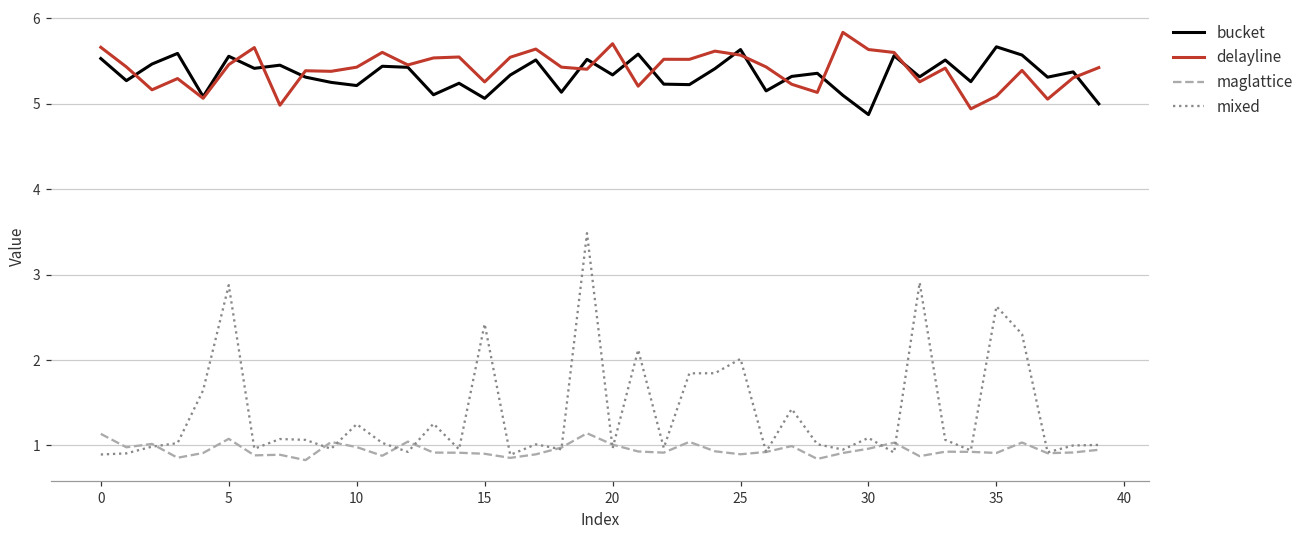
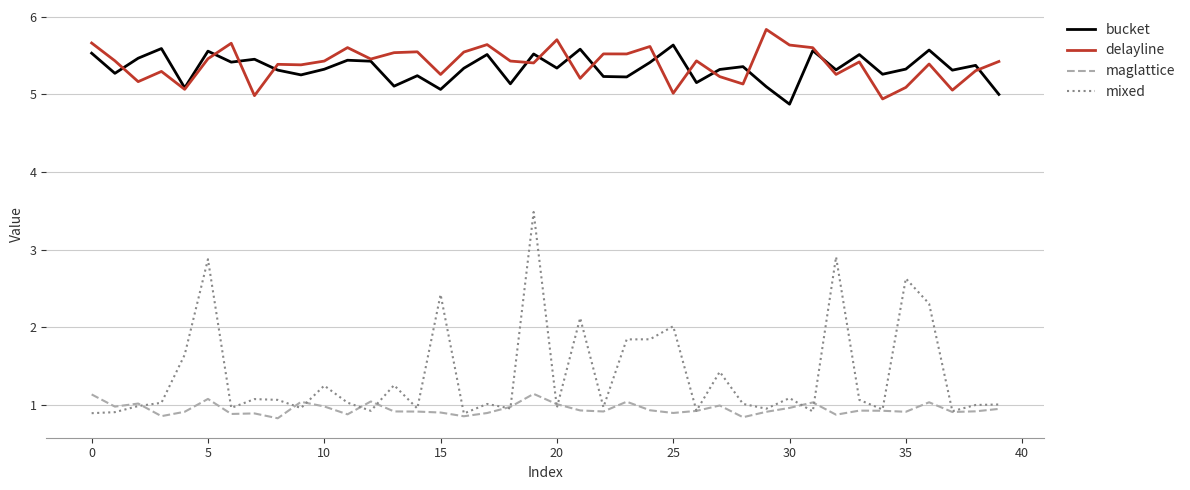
  {
    "bucket": {
      "0": 5.5,
      "5": 5.6,
-     "10": 5.2,
+     "10": 5.3,
      "15": 5.1,
      "20": 5.3,
      "25": 5.6,
      "30": 4.9,
-     "35": 5.7
+     "35": 5.3
    },
    "delayline": {
      "0": 5.7,
      "5": 5.5,
      "10": 5.4,
      "15": 5.3,
      "20": 5.7,
-     "25": 5.6,
+     "25": 5.0,
      "30": 5.6,
      "35": 5.1
    }
  }
